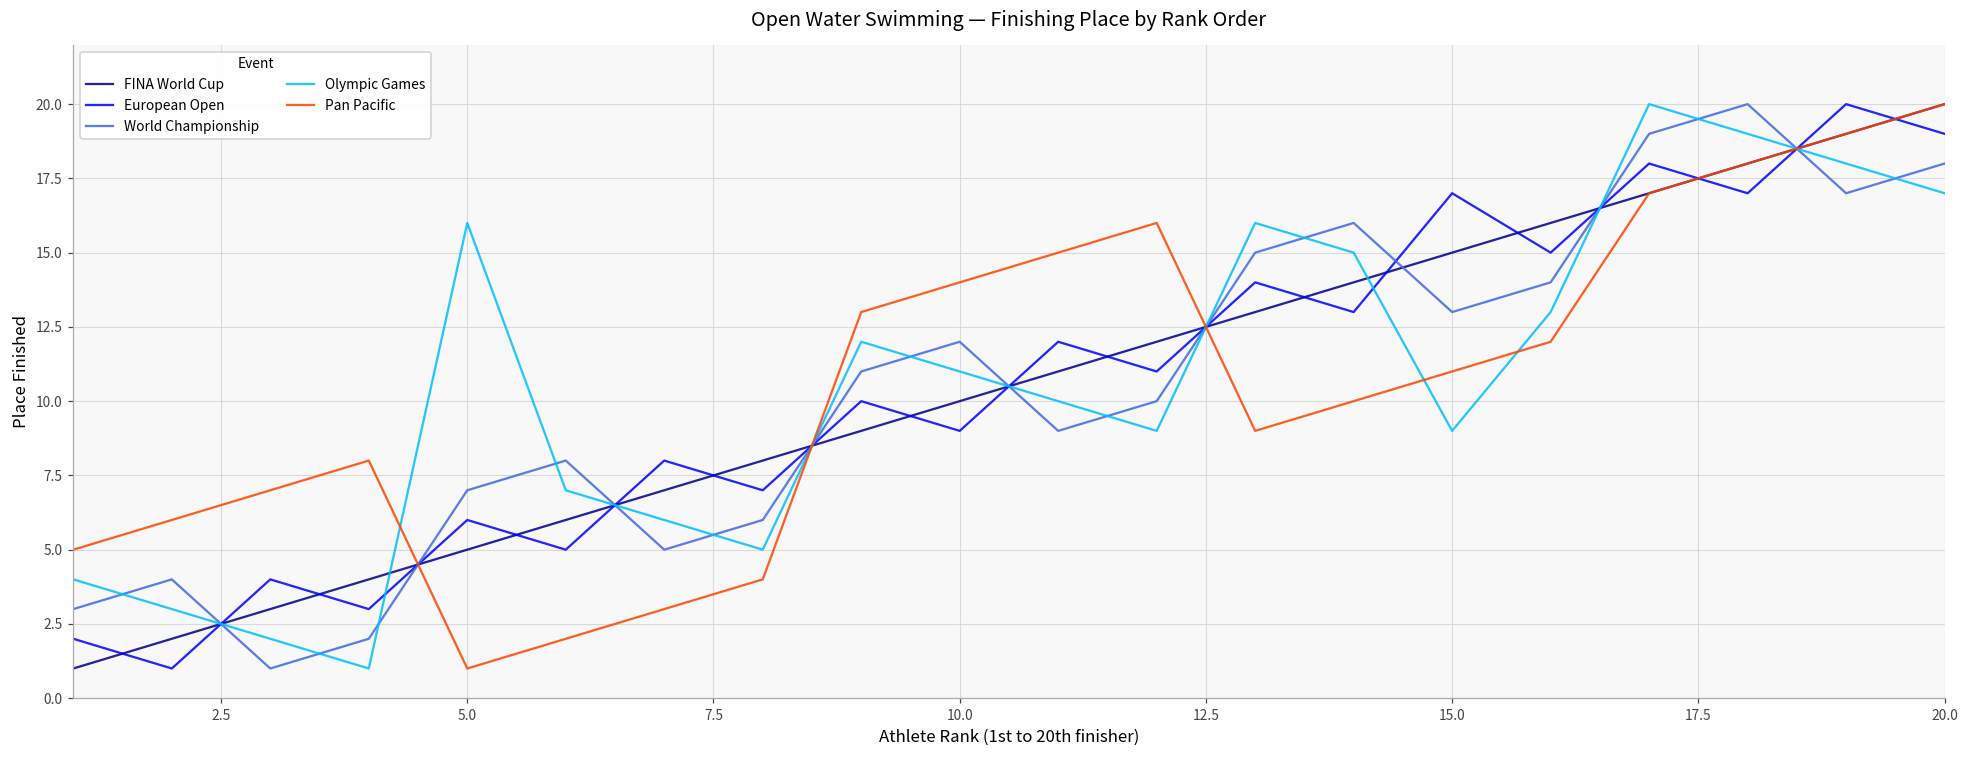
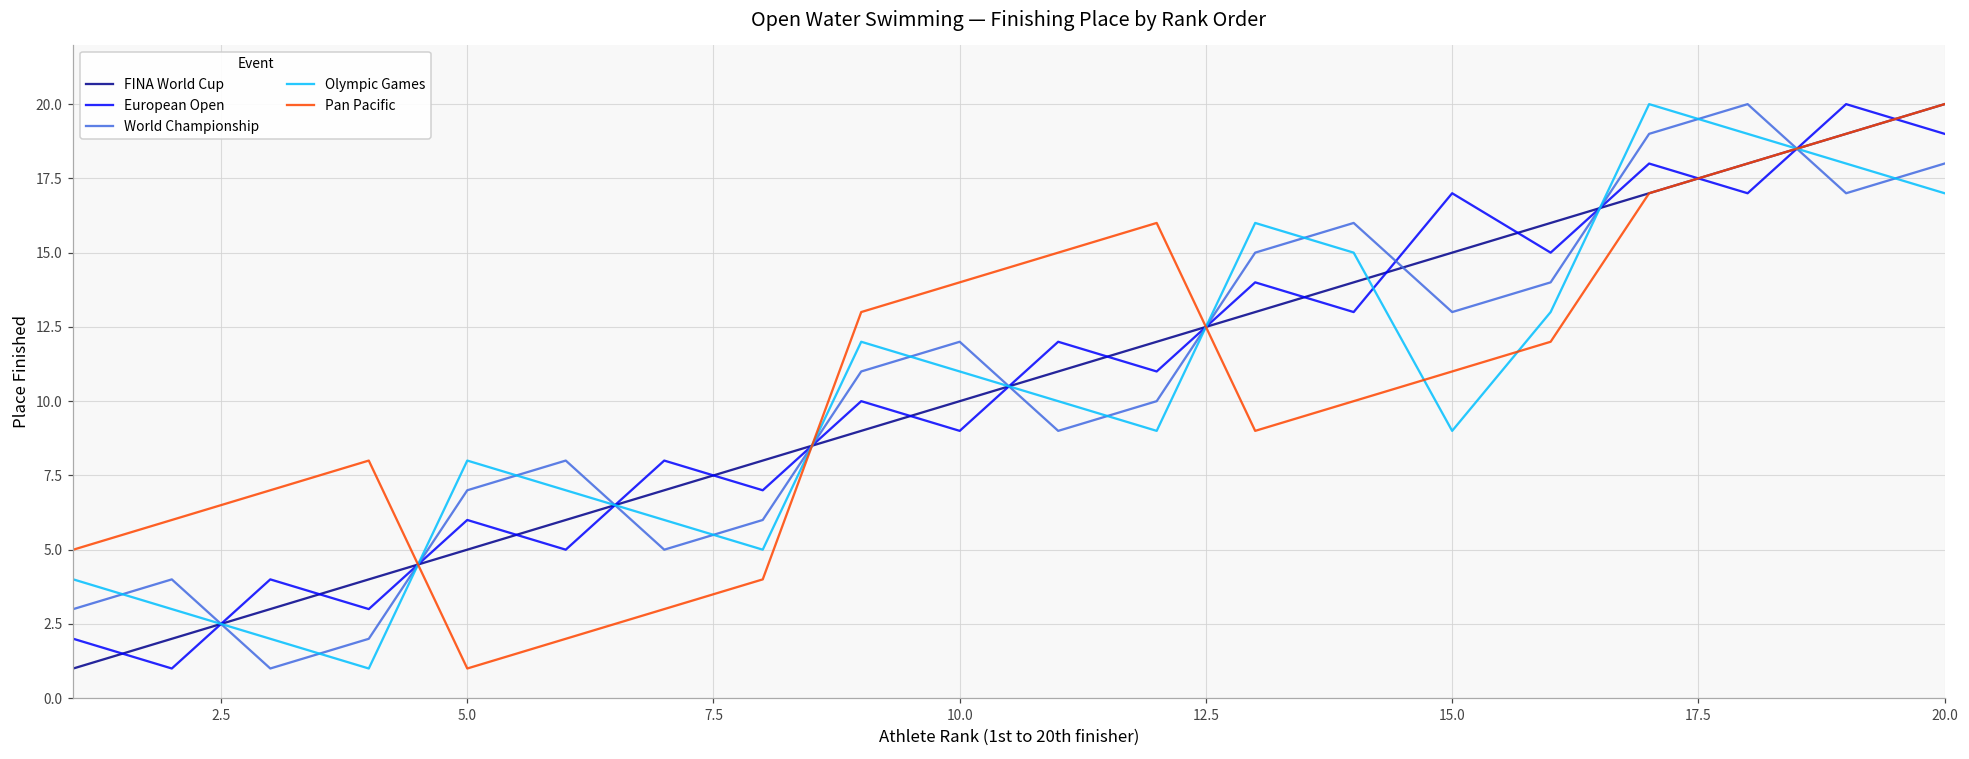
  {
    "FINA World Cup": {
      "5.0": 5,
      "10.0": 10,
      "15.0": 15
    },
    "European Open": {
      "5.0": 6,
      "10.0": 9,
      "15.0": 17,
      "20.0": 19
    },
    "World Championship": {
      "5.0": 7,
      "10.0": 12,
      "15.0": 13,
      "20.0": 18
    },
    "Olympic Games": {
-     "5.0": 16,
+     "5.0": 8,
      "10.0": 11,
      "15.0": 9,
      "20.0": 17
    },
    "Pan Pacific": {
      "5.0": 1,
      "10.0": 14,
      "15.0": 11
    }
  }
